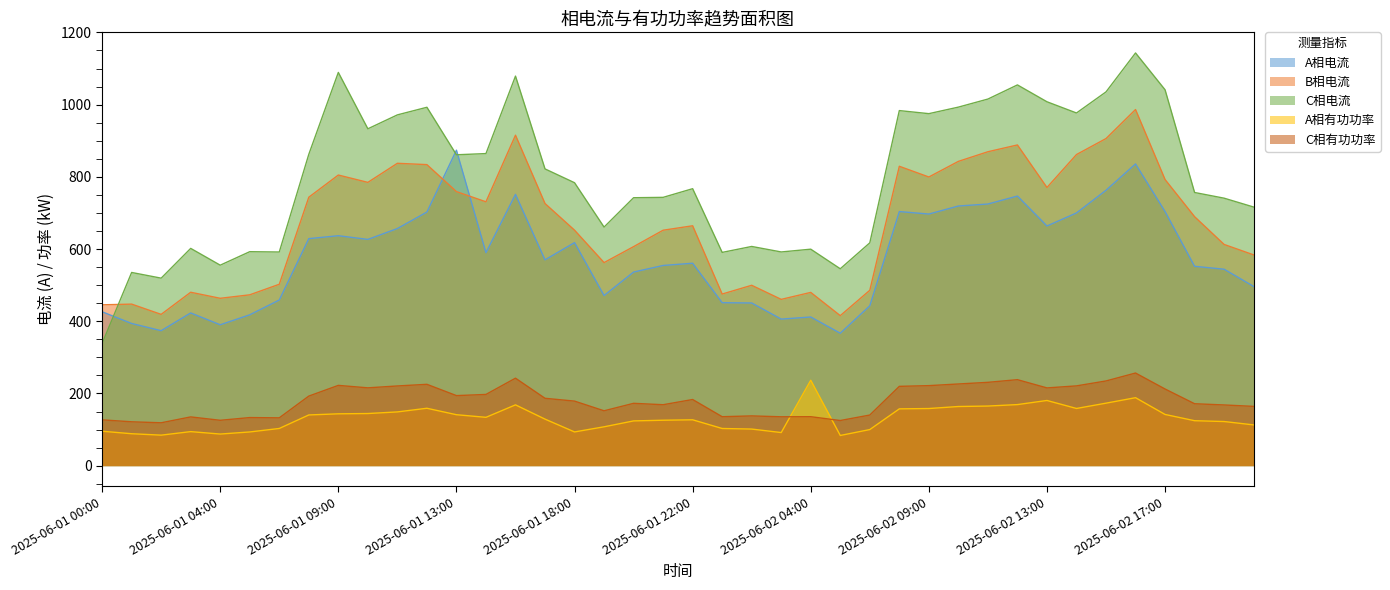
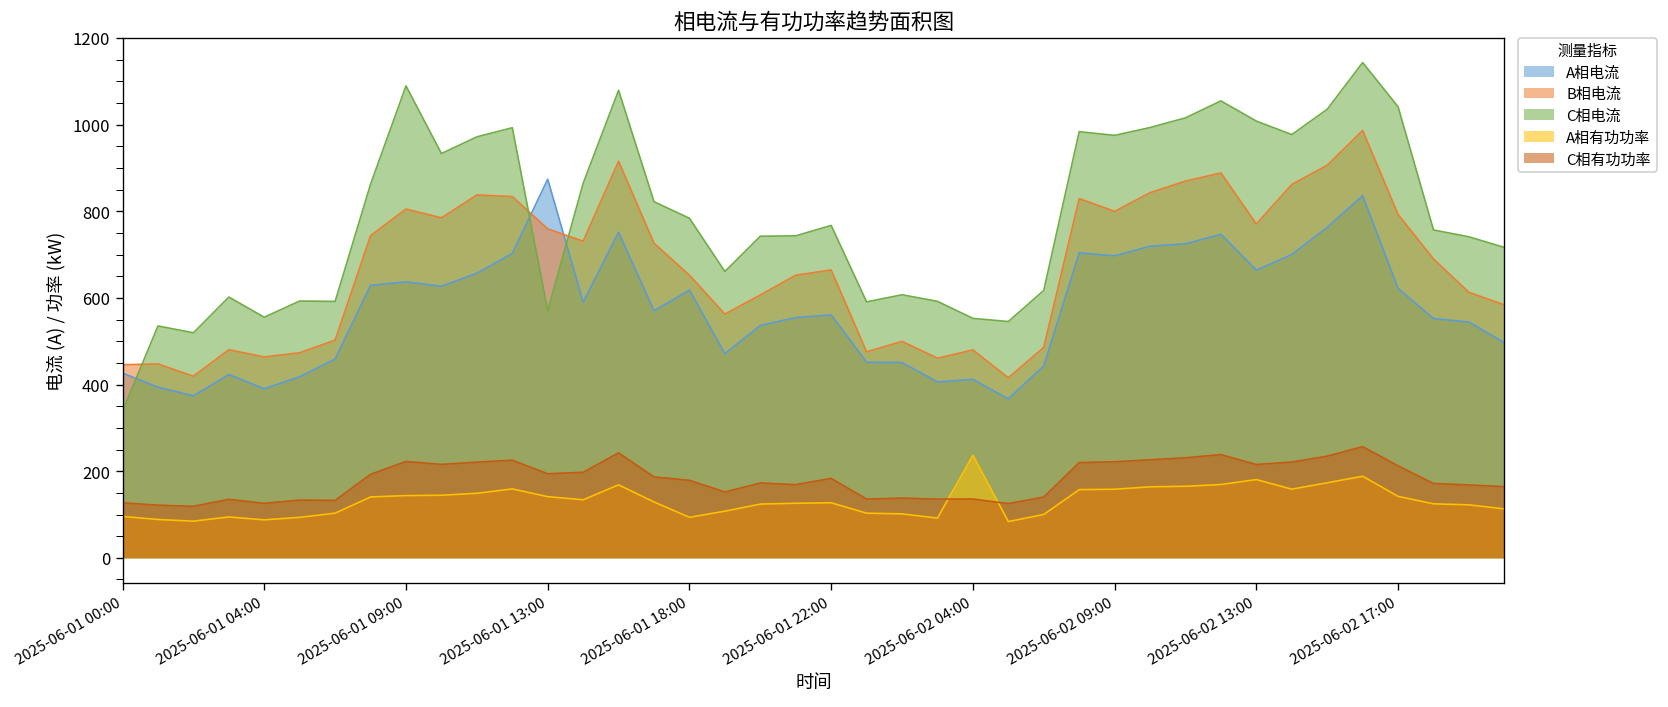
  {
    "A相电流": {
      "2025-06-01 00:00": 430,
      "2025-06-01 04:00": 390,
      "2025-06-01 09:00": 640,
      "2025-06-01 13:00": 870,
      "2025-06-01 18:00": 620,
      "2025-06-01 22:00": 560,
      "2025-06-02 04:00": 410,
      "2025-06-02 09:00": 700,
      "2025-06-02 13:00": 660,
-     "2025-06-02 17:00": 700
+     "2025-06-02 17:00": 620
    },
    "C相电流": {
      "2025-06-01 00:00": 340,
      "2025-06-01 04:00": 560,
      "2025-06-01 09:00": 1090,
-     "2025-06-01 13:00": 860,
+     "2025-06-01 13:00": 570,
      "2025-06-01 18:00": 780,
      "2025-06-01 22:00": 770,
-     "2025-06-02 04:00": 600,
+     "2025-06-02 04:00": 550,
      "2025-06-02 09:00": 980,
      "2025-06-02 13:00": 1010,
      "2025-06-02 17:00": 1040
    },
    "A相有功功率": {
      "2025-06-01 00:00": 100,
      "2025-06-01 04:00": 90,
      "2025-06-01 09:00": 140,
      "2025-06-01 13:00": 140,
      "2025-06-01 18:00": 90,
      "2025-06-01 22:00": 130,
      "2025-06-02 04:00": 240,
      "2025-06-02 09:00": 160,
      "2025-06-02 13:00": 180,
      "2025-06-02 17:00": 140
    }
  }
